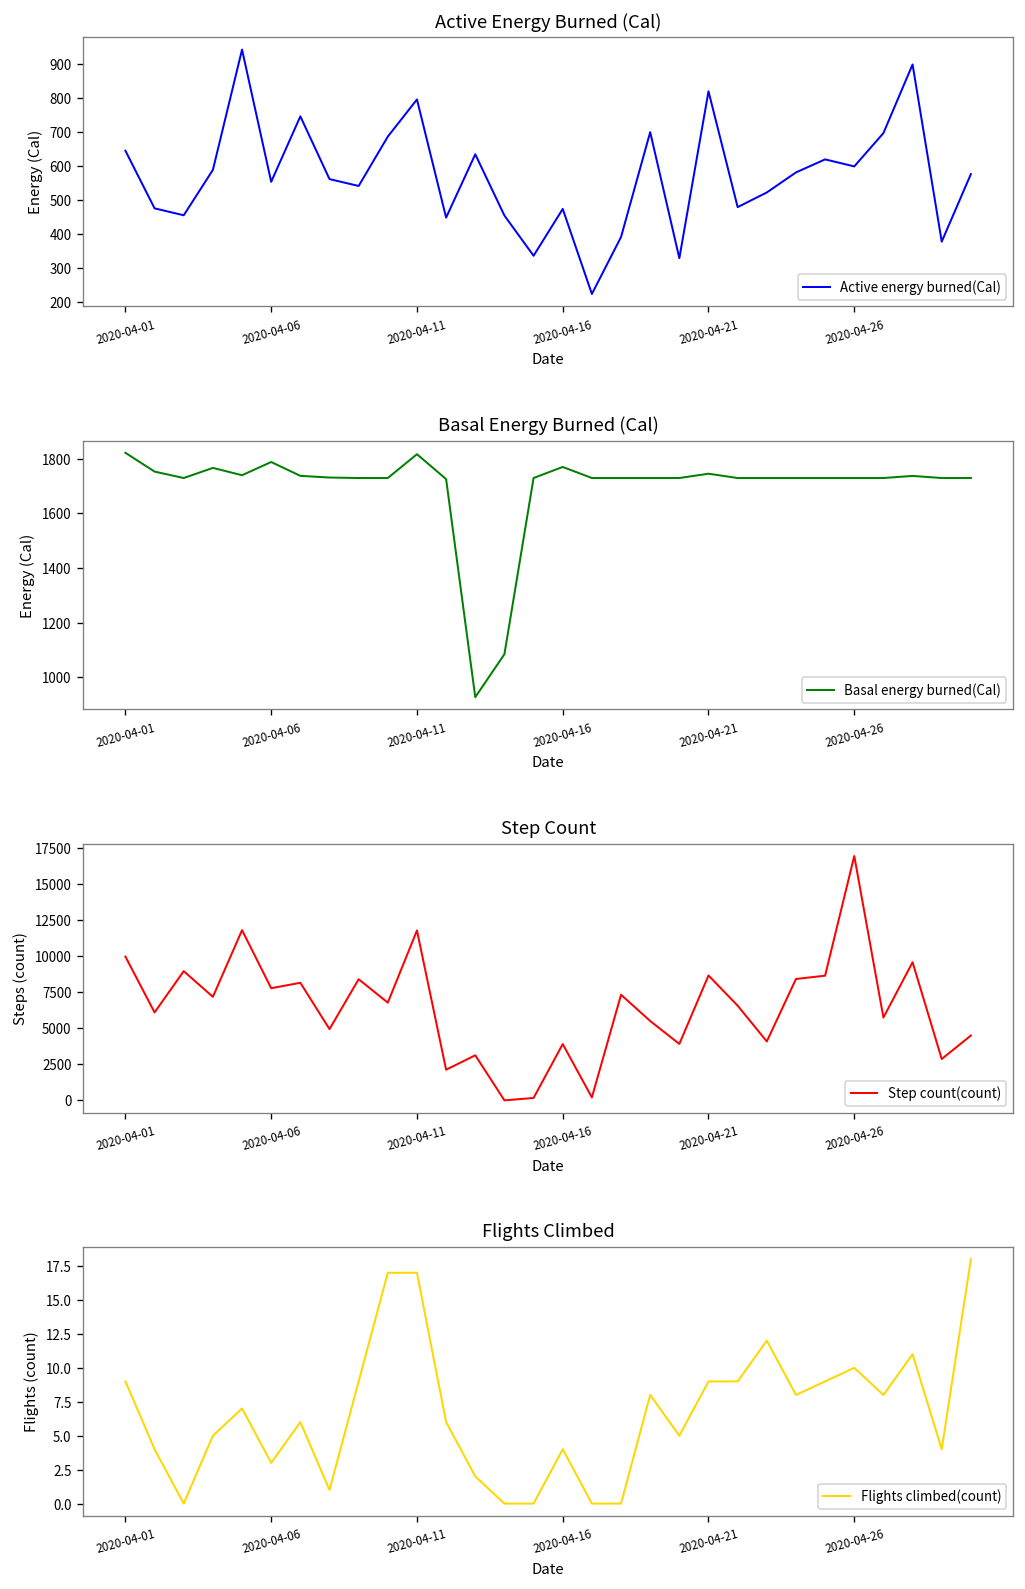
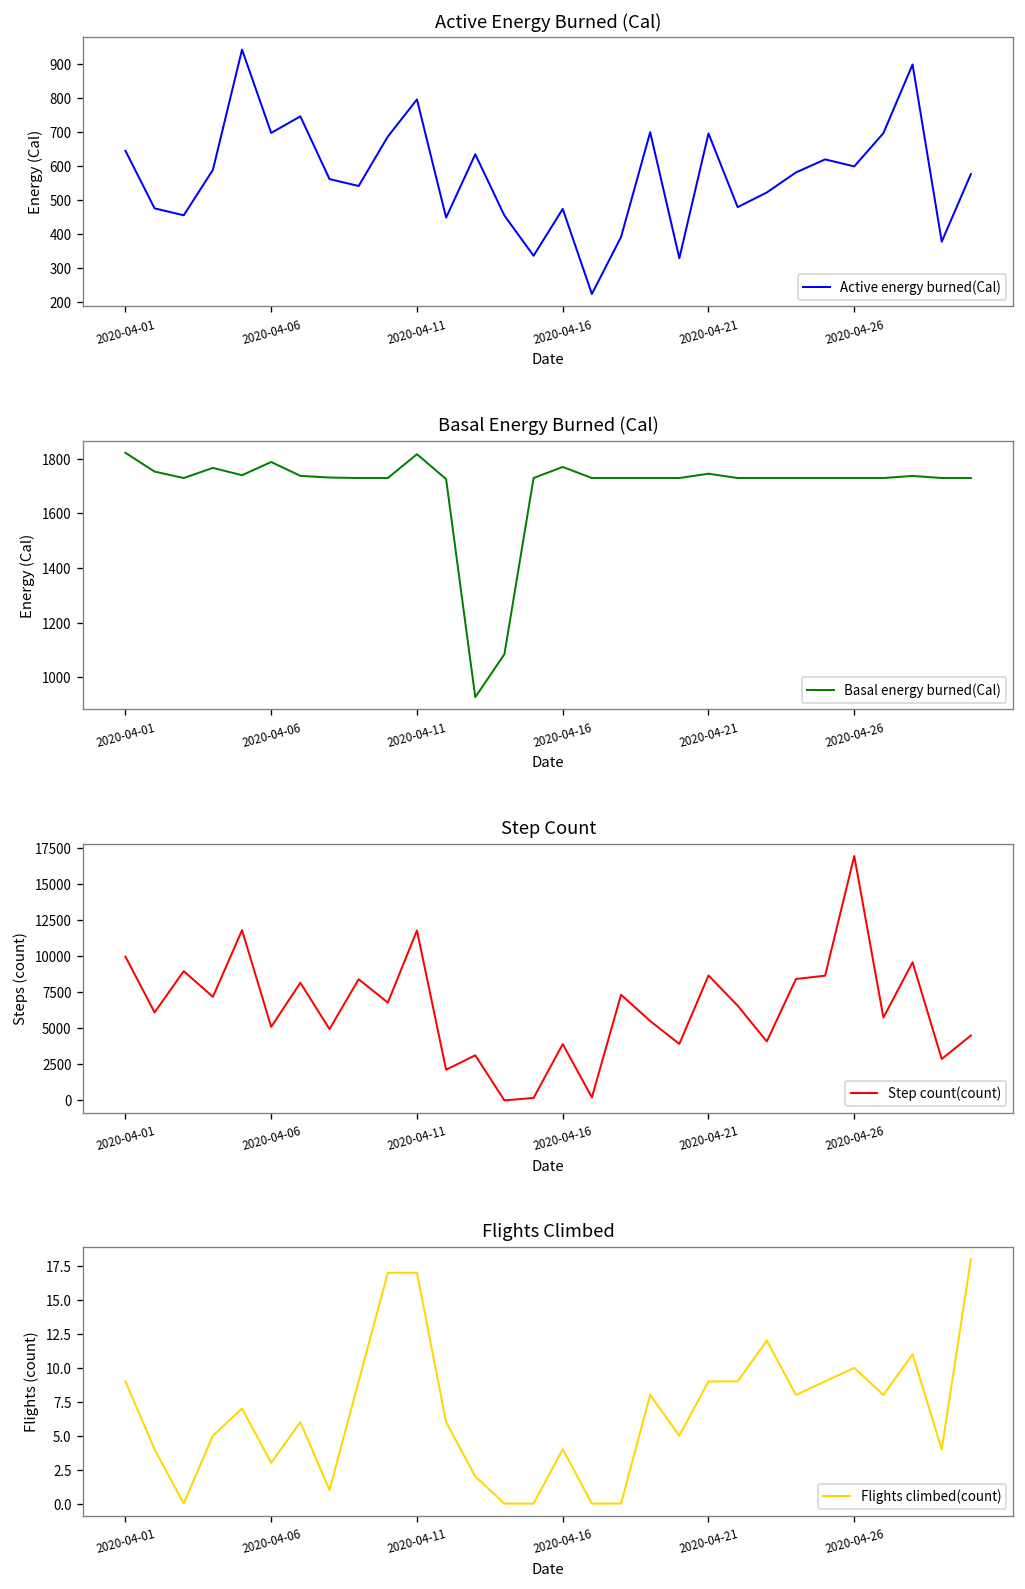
  {
    "Active Energy Burned (Cal)": {
      "2020-04-01": 640,
-     "2020-04-06": 550,
+     "2020-04-06": 700,
      "2020-04-11": 790,
      "2020-04-16": 470,
-     "2020-04-21": 820,
+     "2020-04-21": 690,
      "2020-04-26": 600
    },
    "Basal Energy Burned (Cal)": {
      "2020-04-01": 1820,
      "2020-04-06": 1790,
      "2020-04-11": 1820,
      "2020-04-16": 1770,
      "2020-04-21": 1750,
      "2020-04-26": 1730
    },
    "Step Count": {
      "2020-04-01": 10000,
-     "2020-04-06": 7800,
+     "2020-04-06": 5100,
      "2020-04-11": 11800,
      "2020-04-16": 3900,
      "2020-04-21": 8700,
      "2020-04-26": 17000
    },
    "Flights Climbed": {
      "2020-04-01": 9.0,
      "2020-04-06": 3.0,
      "2020-04-11": 17.0,
      "2020-04-16": 4.0,
      "2020-04-21": 9.0,
      "2020-04-26": 10.0
    }
  }
